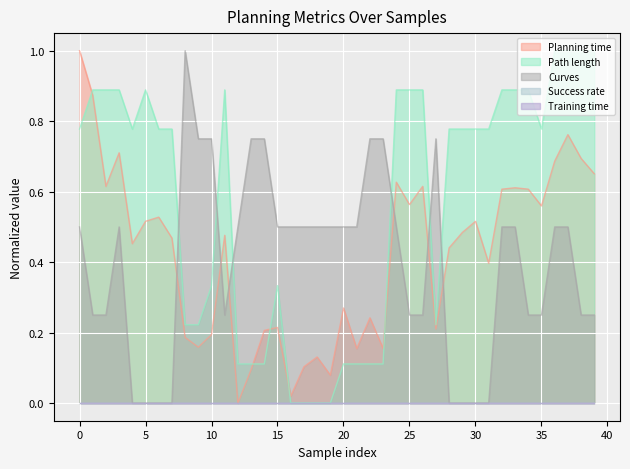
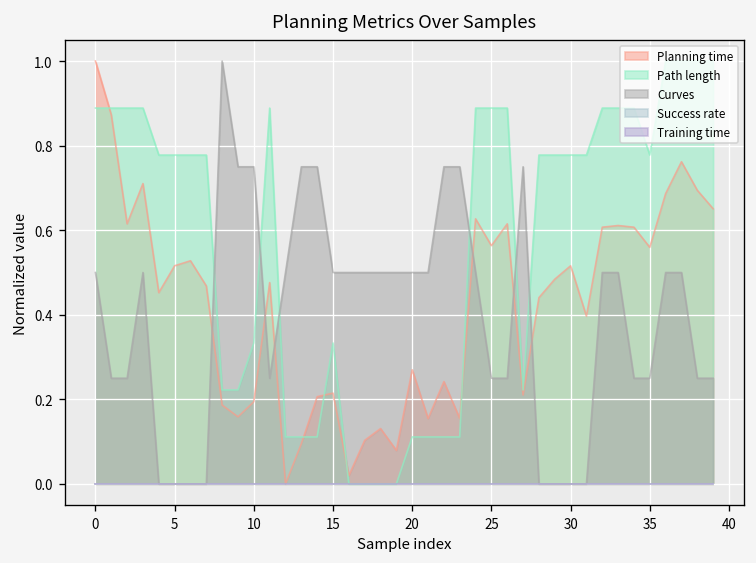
  {
    "Planning time": {
      "0": 1.00,
      "5": 0.52,
      "10": 0.19,
      "15": 0.21,
      "20": 0.27,
      "25": 0.56,
      "30": 0.52,
      "35": 0.56
    },
    "Path length": {
-     "0": 0.78,
-     "5": 0.89,
+     "0": 0.89,
+     "5": 0.78,
      "10": 0.33,
      "15": 0.33,
      "20": 0.11,
      "25": 0.89,
      "30": 0.78,
      "35": 0.78
    }
  }
